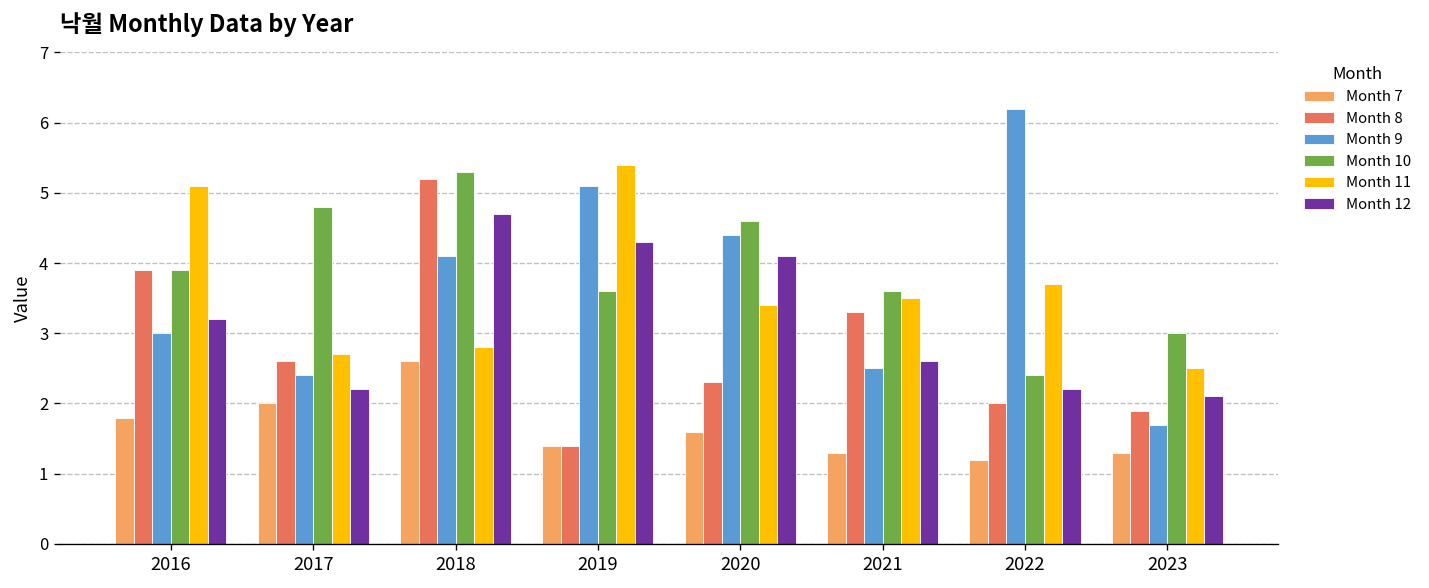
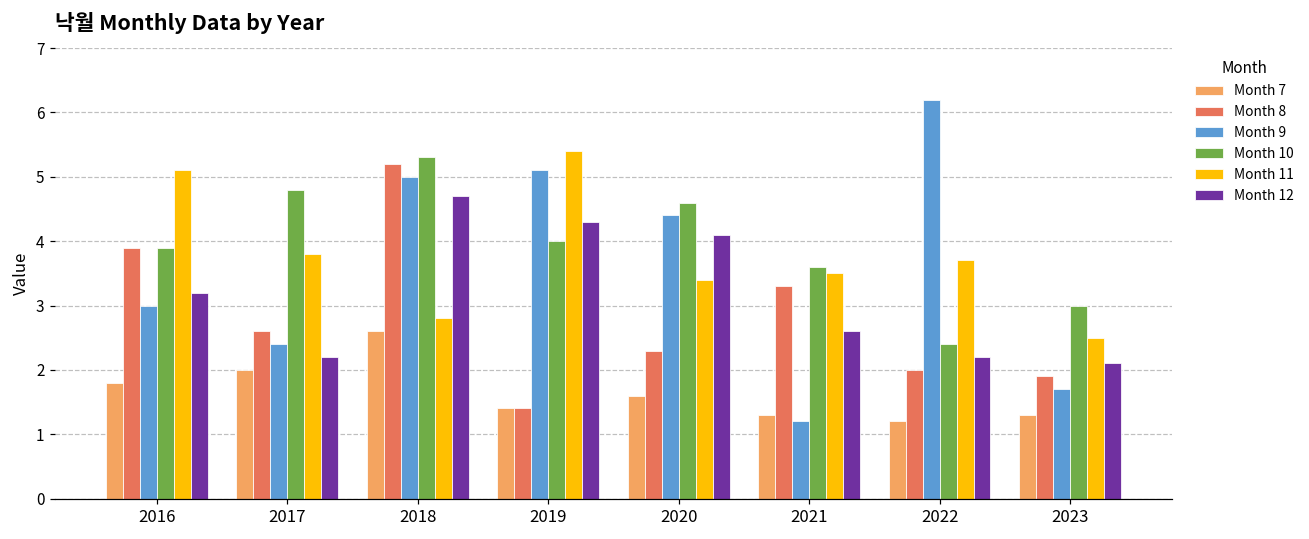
  {
    "Month 9": {
      "2016": 3.0,
      "2017": 2.4,
-     "2018": 4.1,
+     "2018": 5.0,
      "2019": 5.1,
      "2020": 4.4,
-     "2021": 2.5,
+     "2021": 1.2,
      "2022": 6.2,
      "2023": 1.7
    },
    "Month 10": {
      "2016": 3.9,
      "2017": 4.8,
      "2018": 5.3,
-     "2019": 3.6,
+     "2019": 4.0,
      "2020": 4.6,
      "2021": 3.6,
      "2022": 2.4,
      "2023": 3.0
    },
    "Month 11": {
      "2016": 5.1,
-     "2017": 2.7,
+     "2017": 3.8,
      "2018": 2.8,
      "2019": 5.4,
      "2020": 3.4,
      "2021": 3.5,
      "2022": 3.7,
      "2023": 2.5
    },
    "Month 12": {
      "2016": 3.2,
      "2017": 2.2,
      "2018": 4.7,
      "2019": 4.3,
      "2020": 4.1,
      "2021": 2.6,
      "2022": 2.2,
      "2023": 2.1
    }
  }
